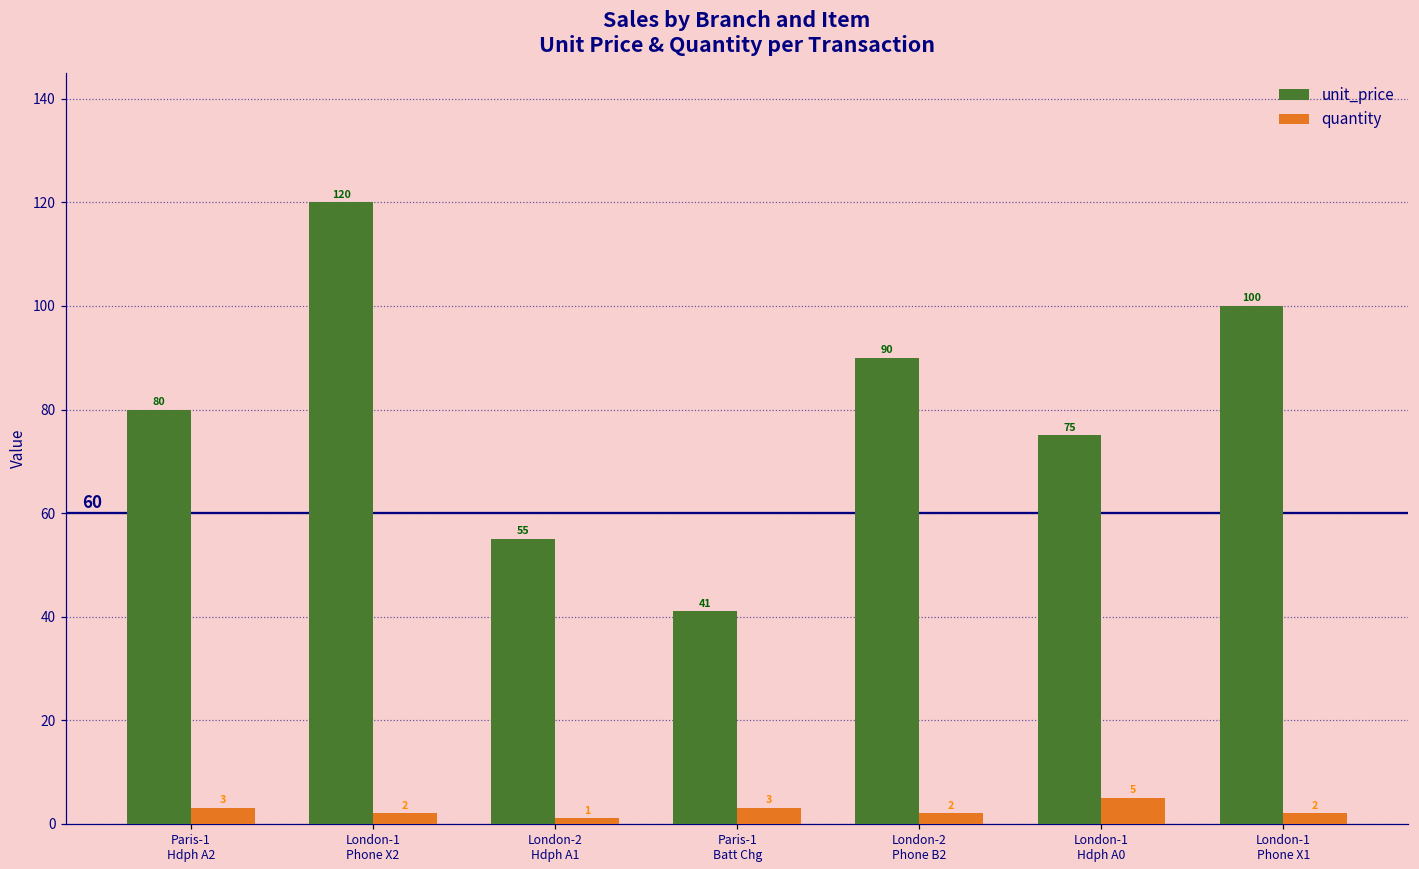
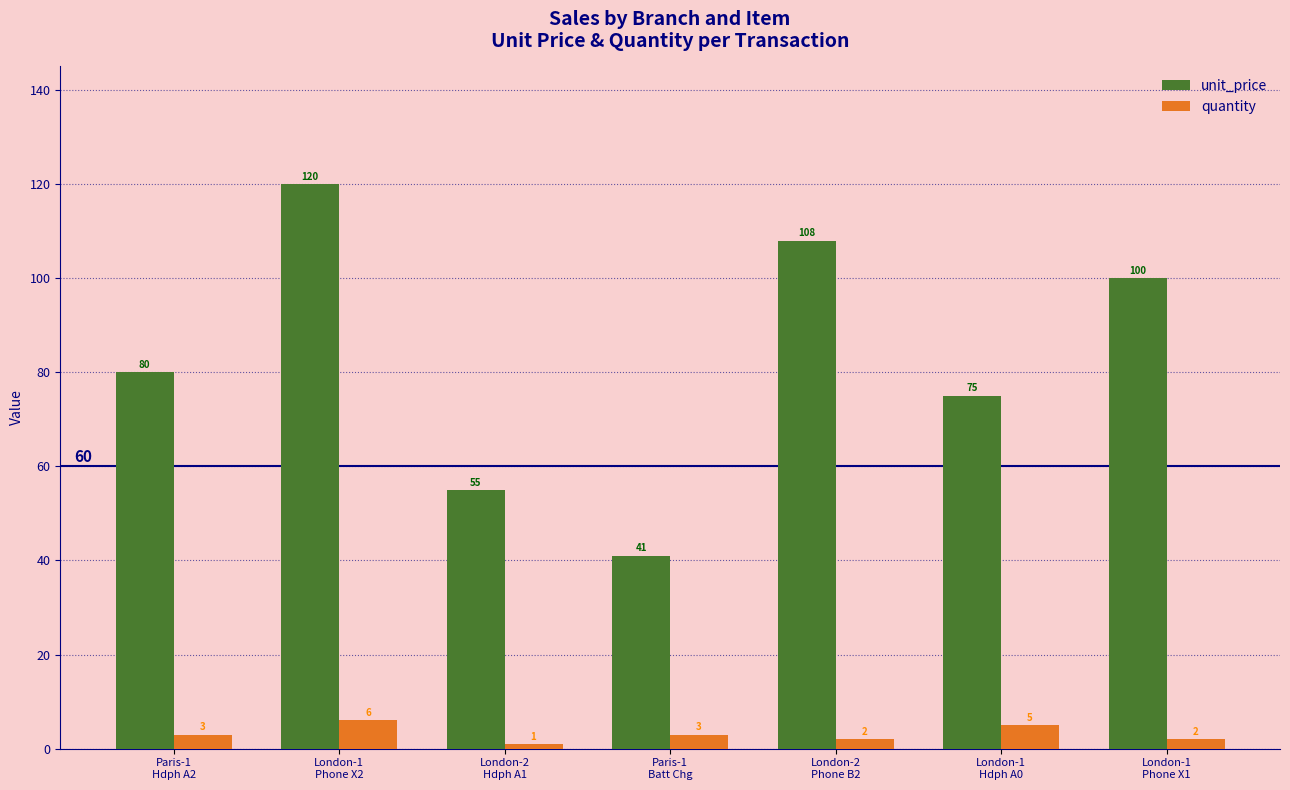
  {
    "unit_price": {
      "Paris-1 Hdph A2": 80,
      "London-1 Phone X2": 120,
      "London-2 Hdph A1": 55,
      "Paris-1 Batt Chg": 41,
-     "London-2 Phone B2": 90,
+     "London-2 Phone B2": 108,
      "London-1 Hdph A0": 75,
      "London-1 Phone X1": 100
    },
    "quantity": {
      "Paris-1 Hdph A2": 3,
-     "London-1 Phone X2": 2,
+     "London-1 Phone X2": 6,
      "London-2 Hdph A1": 1,
      "Paris-1 Batt Chg": 3,
      "London-2 Phone B2": 2,
      "London-1 Hdph A0": 5,
      "London-1 Phone X1": 2
    }
  }
